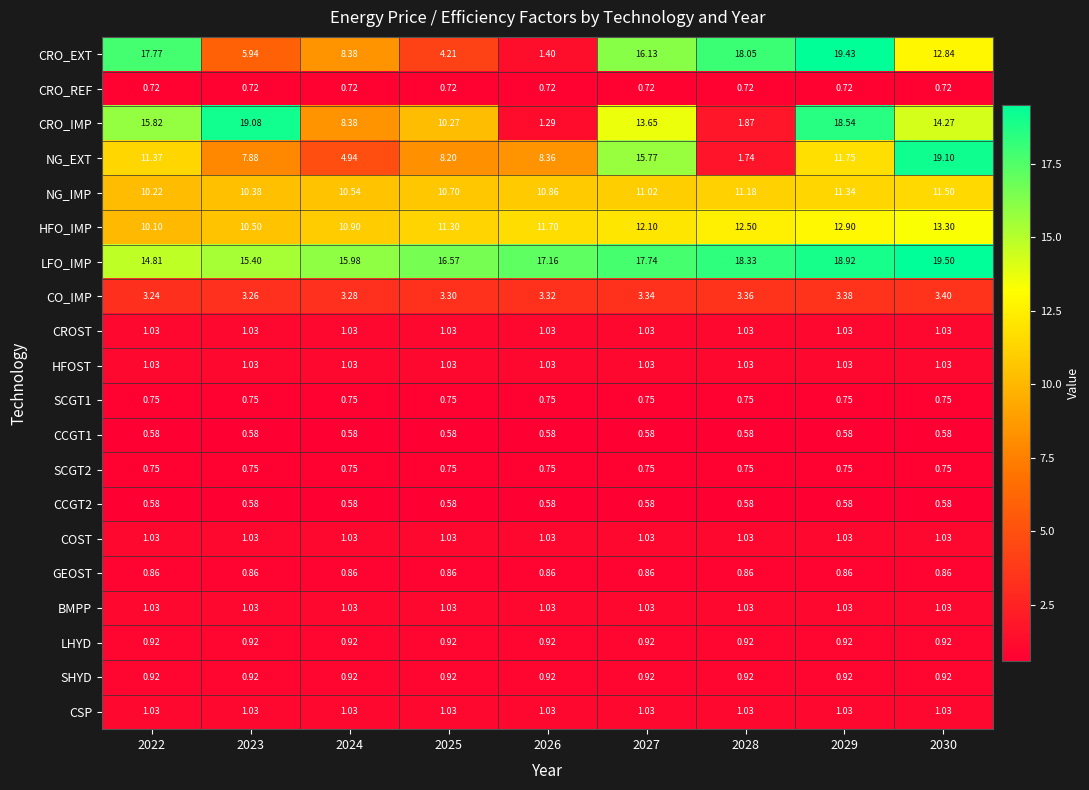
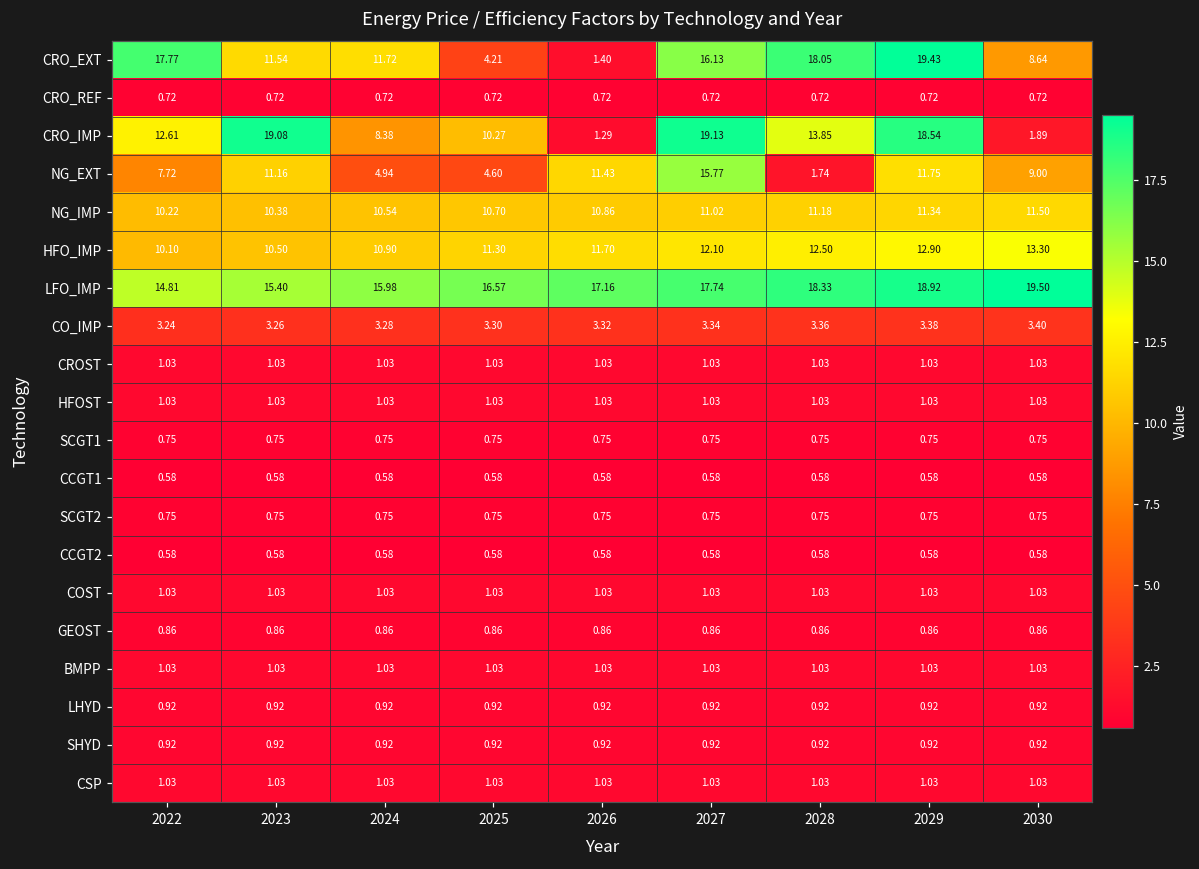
  {
    "CRO_EXT": {
      "2022": 17.77,
-     "2023": 5.94,
-     "2024": 8.38,
+     "2023": 11.54,
+     "2024": 11.72,
      "2025": 4.21,
      "2026": 1.40,
      "2027": 16.13,
      "2028": 18.05,
      "2029": 19.43,
-     "2030": 12.84
+     "2030": 8.64
    },
    "CRO_REF": {
      "2022": 0.72,
      "2023": 0.72,
      "2024": 0.72,
      "2025": 0.72,
      "2026": 0.72,
      "2027": 0.72,
      "2028": 0.72,
      "2029": 0.72,
      "2030": 0.72
    },
    "CRO_IMP": {
-     "2022": 15.82,
+     "2022": 12.61,
      "2023": 19.08,
      "2024": 8.38,
      "2025": 10.27,
      "2026": 1.29,
-     "2027": 13.65,
-     "2028": 1.87,
+     "2027": 19.13,
+     "2028": 13.85,
      "2029": 18.54,
-     "2030": 14.27
+     "2030": 1.89
    },
    "NG_EXT": {
-     "2022": 11.37,
-     "2023": 7.88,
+     "2022": 7.72,
+     "2023": 11.16,
      "2024": 4.94,
-     "2025": 8.20,
-     "2026": 8.36,
+     "2025": 4.60,
+     "2026": 11.43,
      "2027": 15.77,
      "2028": 1.74,
      "2029": 11.75,
-     "2030": 19.10
+     "2030": 9.00
    },
    "NG_IMP": {
      "2022": 10.22,
      "2023": 10.38,
      "2024": 10.54,
      "2025": 10.70,
      "2026": 10.86,
      "2027": 11.02,
      "2028": 11.18,
      "2029": 11.34,
      "2030": 11.50
    },
    "HFO_IMP": {
      "2022": 10.10,
      "2023": 10.50,
      "2024": 10.90,
      "2025": 11.30,
      "2026": 11.70,
      "2027": 12.10,
      "2028": 12.50,
      "2029": 12.90,
      "2030": 13.30
    },
    "LFO_IMP": {
      "2022": 14.81,
      "2023": 15.40,
      "2024": 15.98,
      "2025": 16.57,
      "2026": 17.16,
      "2027": 17.74,
      "2028": 18.33,
      "2029": 18.92,
      "2030": 19.50
    },
    "CO_IMP": {
      "2022": 3.24,
      "2023": 3.26,
      "2024": 3.28,
      "2025": 3.30,
      "2026": 3.32,
      "2027": 3.34,
      "2028": 3.36,
      "2029": 3.38,
      "2030": 3.40
    },
    "CROST": {
      "2022": 1.03,
      "2023": 1.03,
      "2024": 1.03,
      "2025": 1.03,
      "2026": 1.03,
      "2027": 1.03,
      "2028": 1.03,
      "2029": 1.03,
      "2030": 1.03
    },
    "HFOST": {
      "2022": 1.03,
      "2023": 1.03,
      "2024": 1.03,
      "2025": 1.03,
      "2026": 1.03,
      "2027": 1.03,
      "2028": 1.03,
      "2029": 1.03,
      "2030": 1.03
    },
    "SCGT1": {
      "2022": 0.75,
      "2023": 0.75,
      "2024": 0.75,
      "2025": 0.75,
      "2026": 0.75,
      "2027": 0.75,
      "2028": 0.75,
      "2029": 0.75,
      "2030": 0.75
    },
    "CCGT1": {
      "2022": 0.58,
      "2023": 0.58,
      "2024": 0.58,
      "2025": 0.58,
      "2026": 0.58,
      "2027": 0.58,
      "2028": 0.58,
      "2029": 0.58,
      "2030": 0.58
    },
    "SCGT2": {
      "2022": 0.75,
      "2023": 0.75,
      "2024": 0.75,
      "2025": 0.75,
      "2026": 0.75,
      "2027": 0.75,
      "2028": 0.75,
      "2029": 0.75,
      "2030": 0.75
    },
    "CCGT2": {
      "2022": 0.58,
      "2023": 0.58,
      "2024": 0.58,
      "2025": 0.58,
      "2026": 0.58,
      "2027": 0.58,
      "2028": 0.58,
      "2029": 0.58,
      "2030": 0.58
    },
    "COST": {
      "2022": 1.03,
      "2023": 1.03,
      "2024": 1.03,
      "2025": 1.03,
      "2026": 1.03,
      "2027": 1.03,
      "2028": 1.03,
      "2029": 1.03,
      "2030": 1.03
    },
    "GEOST": {
      "2022": 0.86,
      "2023": 0.86,
      "2024": 0.86,
      "2025": 0.86,
      "2026": 0.86,
      "2027": 0.86,
      "2028": 0.86,
      "2029": 0.86,
      "2030": 0.86
    },
    "BMPP": {
      "2022": 1.03,
      "2023": 1.03,
      "2024": 1.03,
      "2025": 1.03,
      "2026": 1.03,
      "2027": 1.03,
      "2028": 1.03,
      "2029": 1.03,
      "2030": 1.03
    },
    "LHYD": {
      "2022": 0.92,
      "2023": 0.92,
      "2024": 0.92,
      "2025": 0.92,
      "2026": 0.92,
      "2027": 0.92,
      "2028": 0.92,
      "2029": 0.92,
      "2030": 0.92
    },
    "SHYD": {
      "2022": 0.92,
      "2023": 0.92,
      "2024": 0.92,
      "2025": 0.92,
      "2026": 0.92,
      "2027": 0.92,
      "2028": 0.92,
      "2029": 0.92,
      "2030": 0.92
    },
    "CSP": {
      "2022": 1.03,
      "2023": 1.03,
      "2024": 1.03,
      "2025": 1.03,
      "2026": 1.03,
      "2027": 1.03,
      "2028": 1.03,
      "2029": 1.03,
      "2030": 1.03
    }
  }
